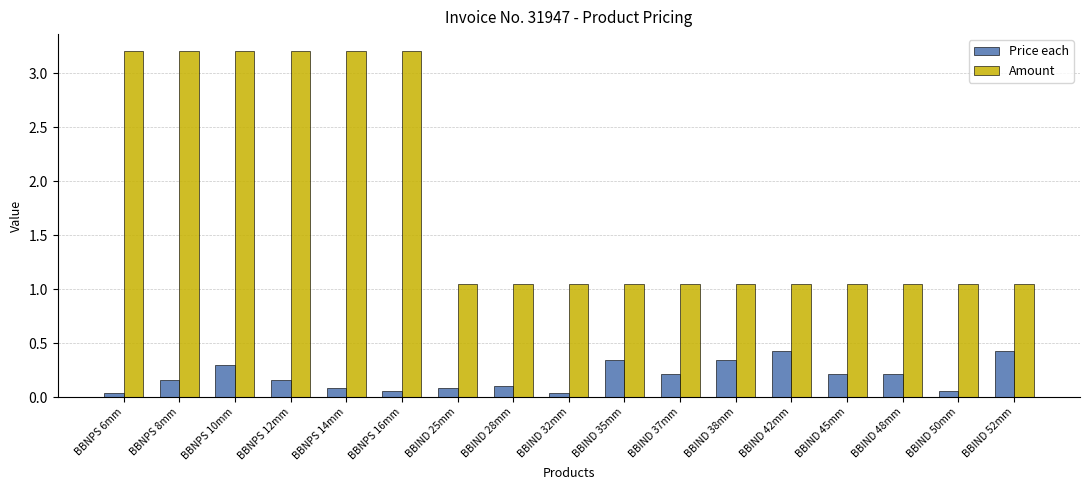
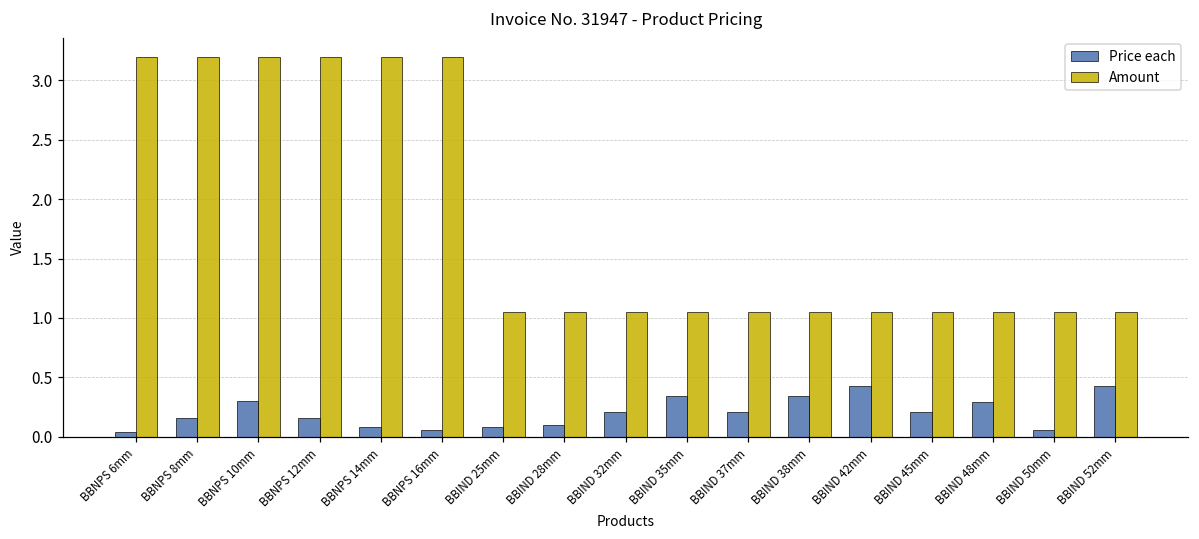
  {
    "Price each": {
      "BBNPS 6mm": 0.04,
      "BBNPS 8mm": 0.16,
      "BBNPS 10mm": 0.30,
      "BBNPS 12mm": 0.16,
      "BBNPS 14mm": 0.08,
      "BBNPS 16mm": 0.06,
      "BBIND 25mm": 0.08,
      "BBIND 28mm": 0.10,
-     "BBIND 32mm": 0.04,
+     "BBIND 32mm": 0.21,
      "BBIND 35mm": 0.34,
      "BBIND 37mm": 0.21,
      "BBIND 38mm": 0.34,
      "BBIND 42mm": 0.43,
      "BBIND 45mm": 0.21,
-     "BBIND 48mm": 0.21,
+     "BBIND 48mm": 0.29,
      "BBIND 50mm": 0.06,
      "BBIND 52mm": 0.43
    },
    "Amount": {
      "BBNPS 6mm": 3.20,
      "BBNPS 8mm": 3.20,
      "BBNPS 10mm": 3.20,
      "BBNPS 12mm": 3.20,
      "BBNPS 14mm": 3.20,
      "BBNPS 16mm": 3.20,
      "BBIND 25mm": 1.05,
      "BBIND 28mm": 1.05,
      "BBIND 32mm": 1.05,
      "BBIND 35mm": 1.05,
      "BBIND 37mm": 1.05,
      "BBIND 38mm": 1.05,
      "BBIND 42mm": 1.05,
      "BBIND 45mm": 1.05,
      "BBIND 48mm": 1.05,
      "BBIND 50mm": 1.05,
      "BBIND 52mm": 1.05
    }
  }
